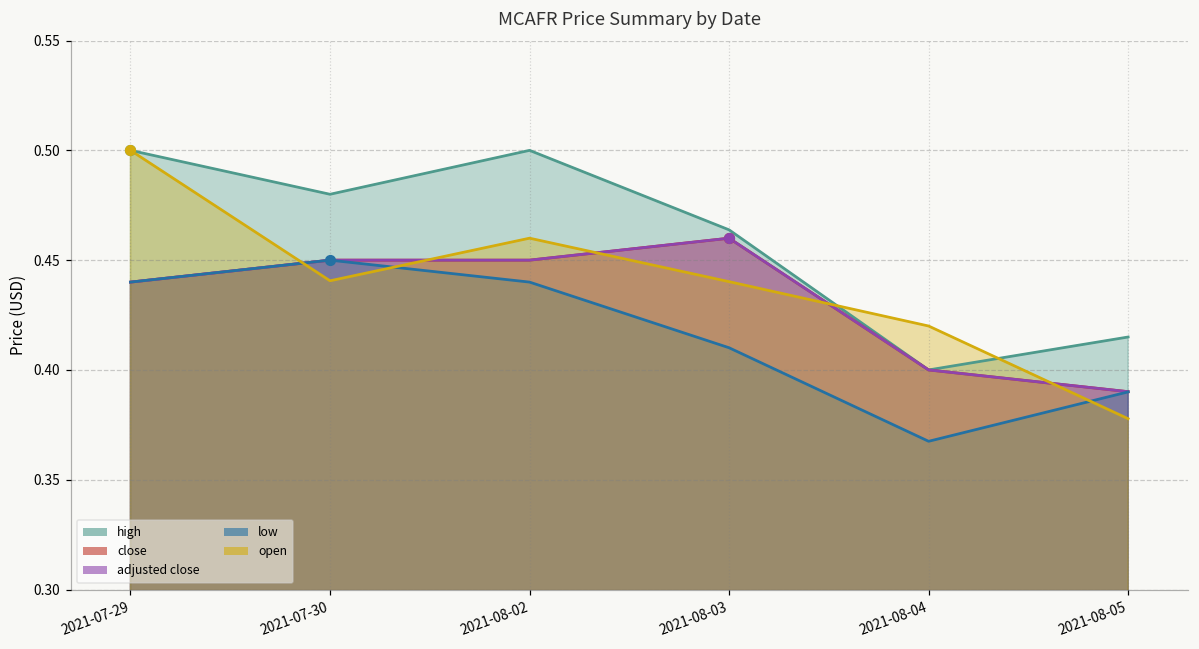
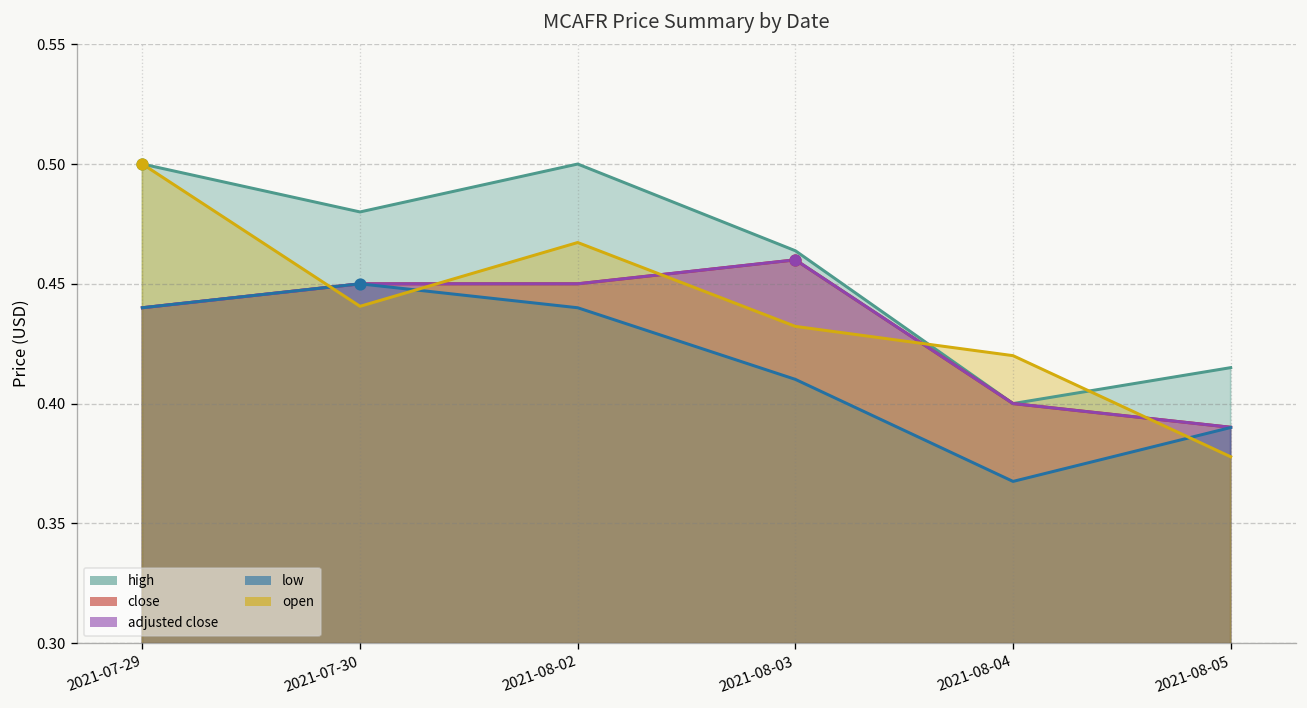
  {
    "open": {
      "2021-07-30": 0.441,
-     "2021-08-02": 0.460,
-     "2021-08-03": 0.440,
+     "2021-08-02": 0.467,
+     "2021-08-03": 0.432,
      "2021-08-04": 0.420,
      "2021-08-05": 0.378
    }
  }
